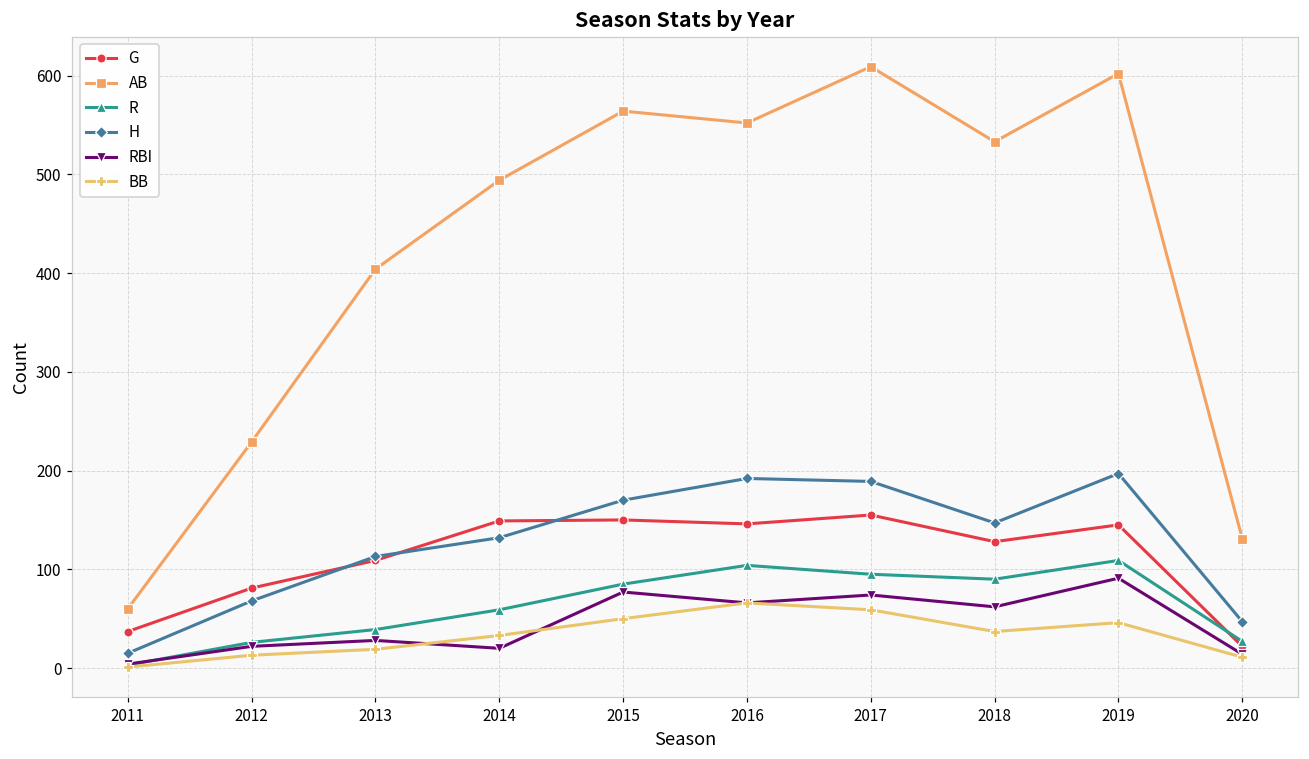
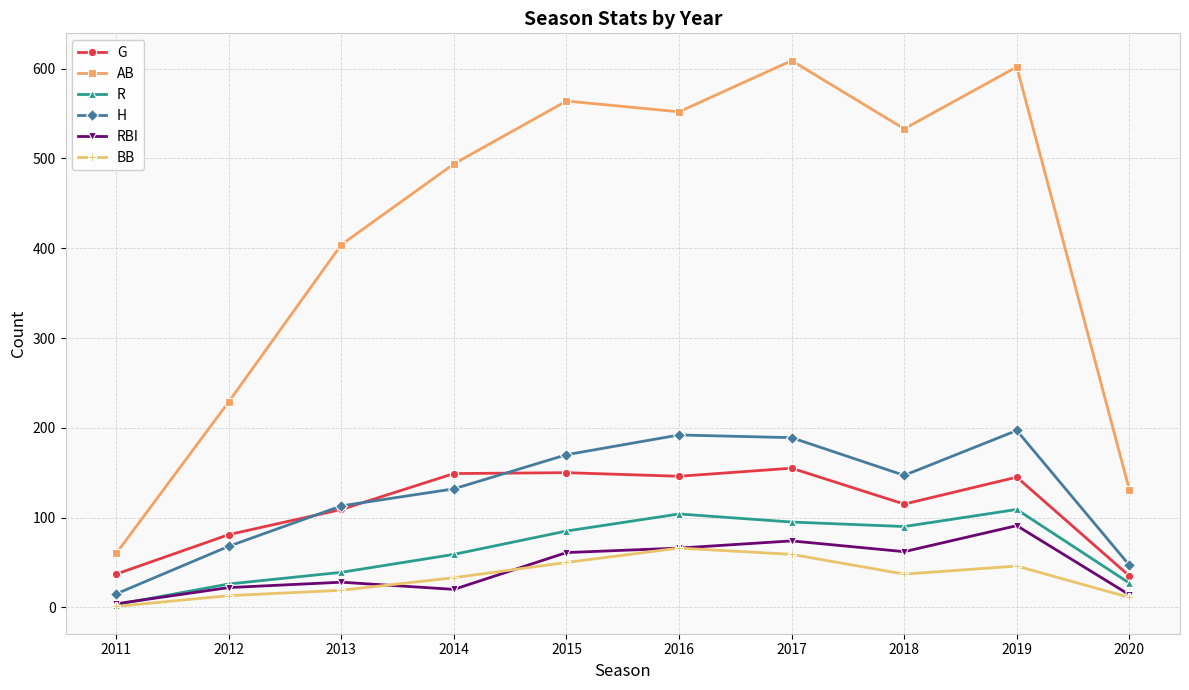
  {
    "G": {
      "2011": 40,
      "2012": 80,
      "2013": 110,
      "2014": 150,
      "2015": 150,
      "2016": 150,
      "2017": 160,
-     "2018": 130,
+     "2018": 120,
      "2019": 150,
-     "2020": 20
+     "2020": 40
    },
    "RBI": {
      "2012": 20,
      "2013": 30,
      "2014": 20,
-     "2015": 80,
+     "2015": 60,
      "2017": 70,
      "2018": 60,
      "2019": 90,
      "2020": 10
    }
  }
